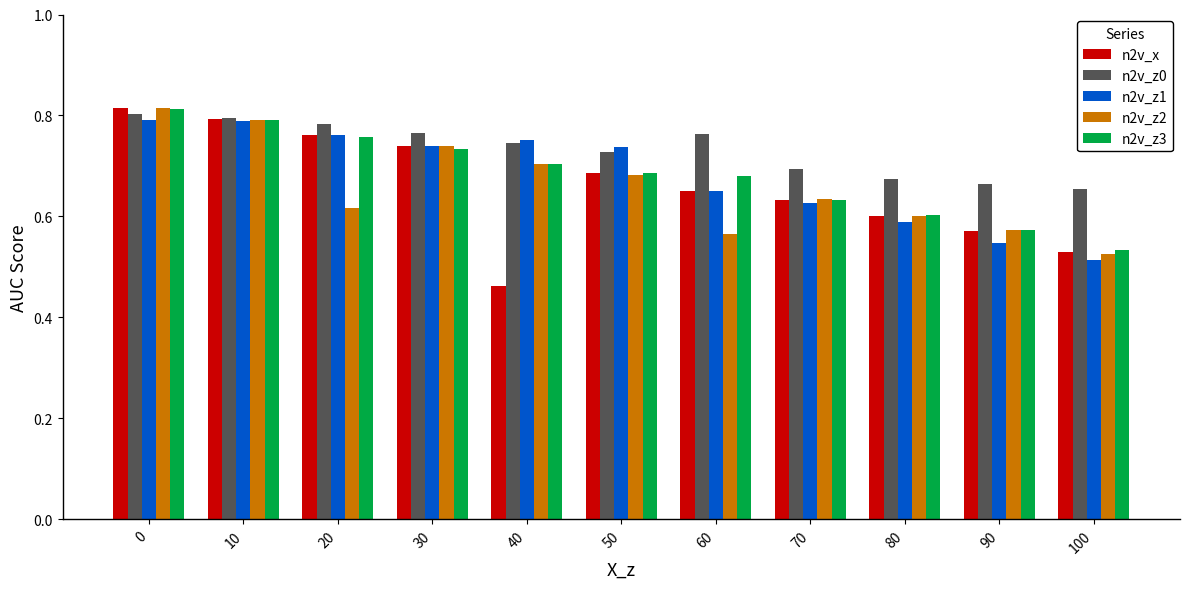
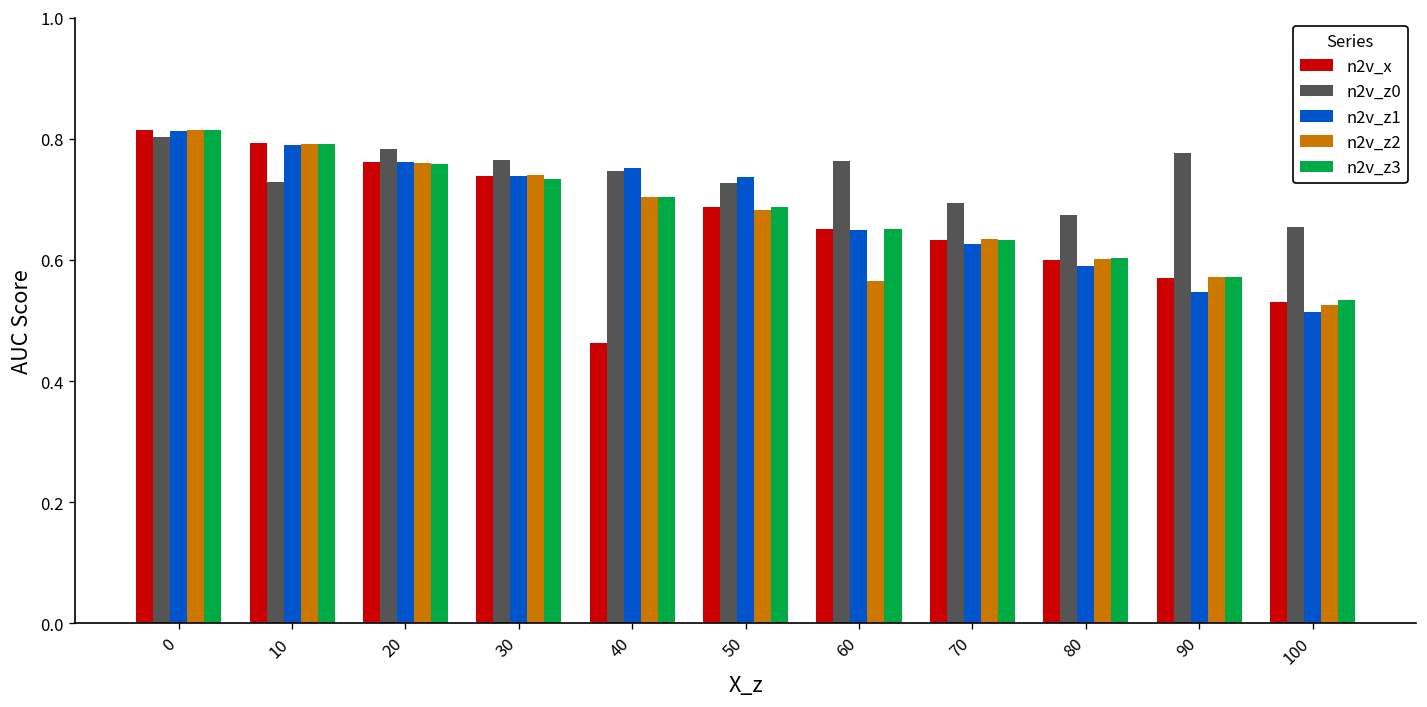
  {
    "n2v_x": {
      "0": 0.81,
      "10": 0.79,
      "20": 0.76,
      "30": 0.74,
      "40": 0.46,
      "50": 0.69,
      "60": 0.65,
      "70": 0.63,
      "80": 0.60,
      "90": 0.57,
      "100": 0.53
    },
    "n2v_z0": {
      "0": 0.80,
-     "10": 0.80,
+     "10": 0.73,
      "20": 0.78,
      "30": 0.77,
      "40": 0.75,
      "50": 0.73,
      "60": 0.76,
      "70": 0.69,
      "80": 0.67,
-     "90": 0.66,
+     "90": 0.78,
      "100": 0.66
    },
    "n2v_z1": {
-     "0": 0.79,
+     "0": 0.81,
      "10": 0.79,
      "20": 0.76,
      "30": 0.74,
      "40": 0.75,
      "50": 0.74,
      "60": 0.65,
      "70": 0.63,
      "80": 0.59,
      "90": 0.55,
      "100": 0.51
    },
    "n2v_z2": {
      "0": 0.81,
      "10": 0.79,
-     "20": 0.62,
+     "20": 0.76,
      "30": 0.74,
      "40": 0.70,
      "50": 0.68,
      "60": 0.57,
      "70": 0.63,
      "80": 0.60,
      "90": 0.57,
      "100": 0.53
    },
    "n2v_z3": {
      "0": 0.81,
      "10": 0.79,
      "20": 0.76,
      "30": 0.73,
      "40": 0.70,
      "50": 0.69,
-     "60": 0.68,
+     "60": 0.65,
      "70": 0.63,
      "80": 0.60,
      "90": 0.57,
      "100": 0.53
    }
  }
